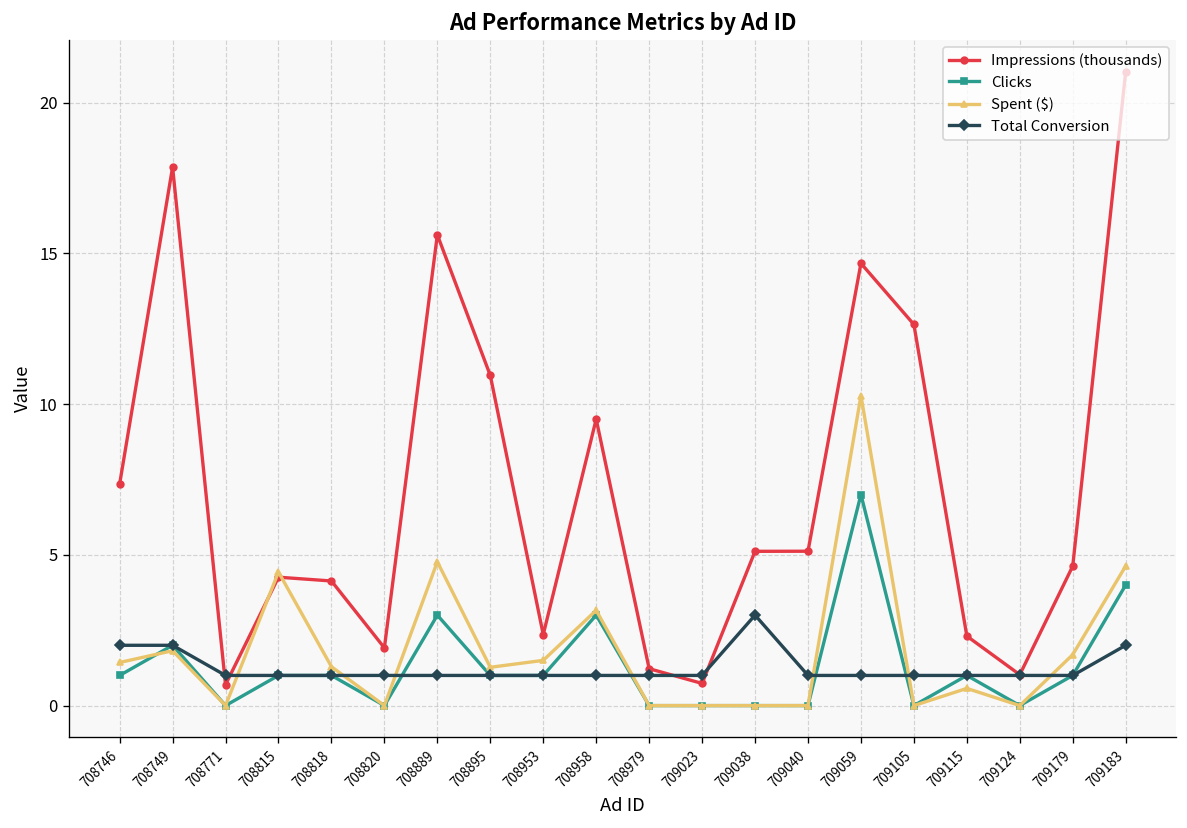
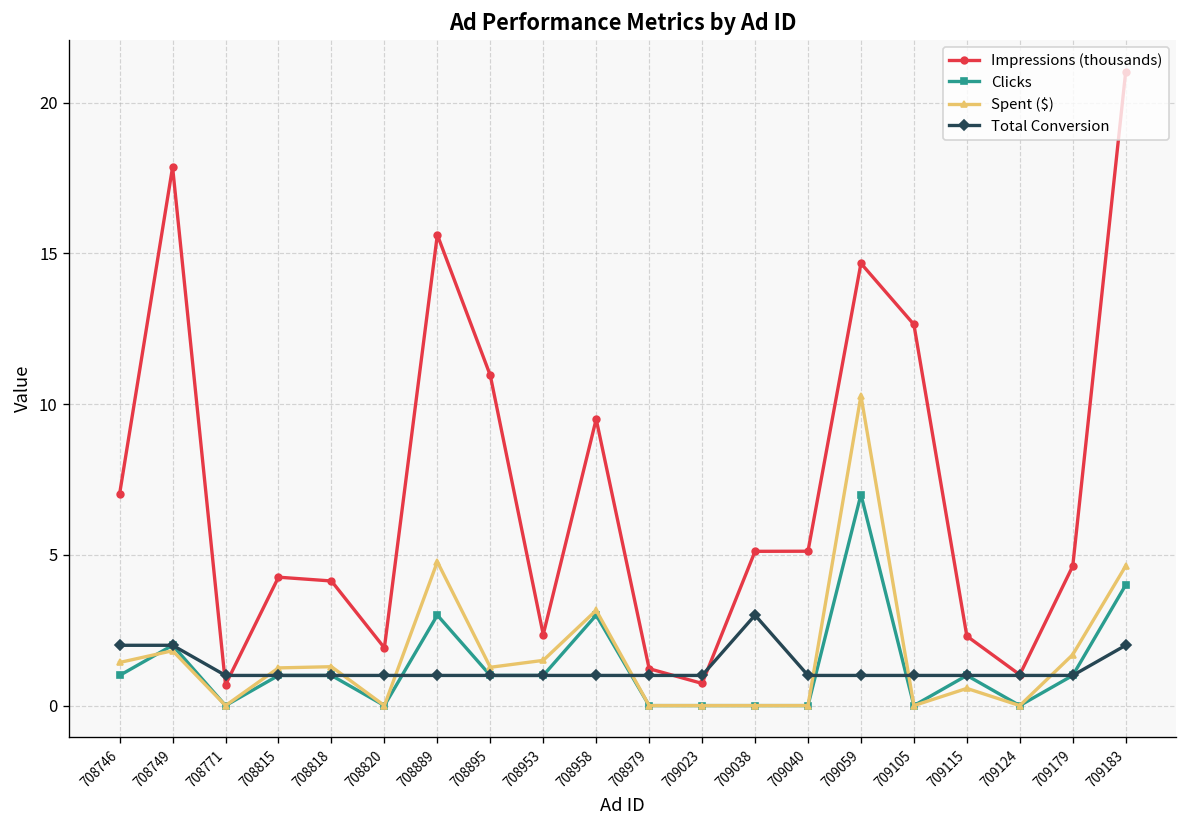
  {
    "Impressions (thousands)": {
-     "708746": 7.4,
+     "708746": 7.0,
      "708749": 17.9,
      "708771": 0.7,
      "708815": 4.3,
      "708818": 4.1,
      "708820": 1.9,
      "708889": 15.6,
      "708895": 11.0,
      "708953": 2.4,
      "708958": 9.5,
      "708979": 1.2,
      "709023": 0.7,
      "709038": 5.1,
      "709040": 5.1,
      "709059": 14.7,
      "709105": 12.6,
      "709115": 2.3,
      "709179": 4.6
    },
    "Clicks": {
      "708746": 1.0,
      "708889": 3.0,
      "708958": 3.0,
      "709059": 7.0,
      "709183": 4.0
    },
    "Spent ($)": {
      "708746": 1.4,
      "708749": 1.8,
-     "708815": 4.4,
+     "708815": 1.3,
      "708818": 1.3,
      "708889": 4.8,
      "708895": 1.3,
      "708953": 1.5,
      "708958": 3.2,
      "709059": 10.3,
      "709115": 0.6,
      "709179": 1.7,
      "709183": 4.6
    },
    "Total Conversion": {
      "708746": 2.0,
      "708771": 1.0,
      "708820": 1.0,
      "708889": 1.0,
      "708958": 1.0,
      "708979": 1.0,
      "709023": 1.0,
      "709038": 3.0,
      "709040": 1.0,
      "709059": 1.0,
      "709105": 1.0,
      "709183": 2.0
    }
  }
